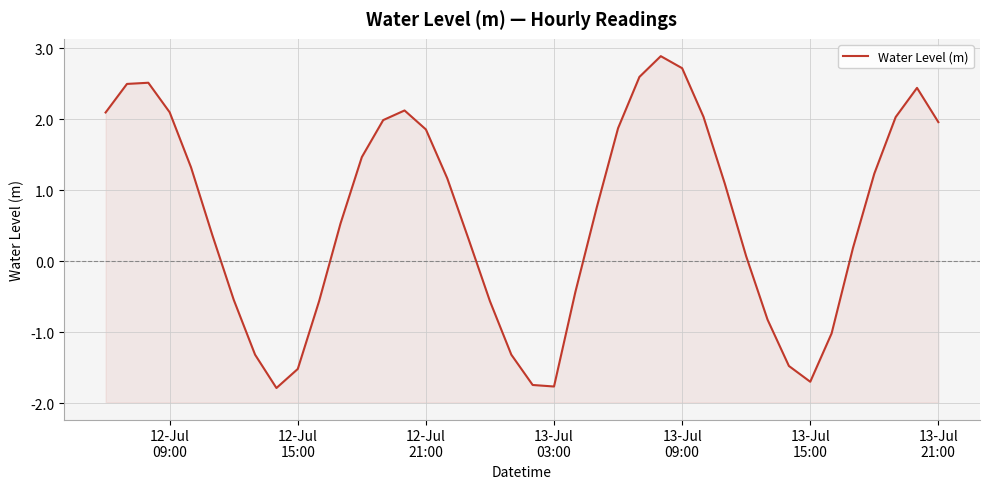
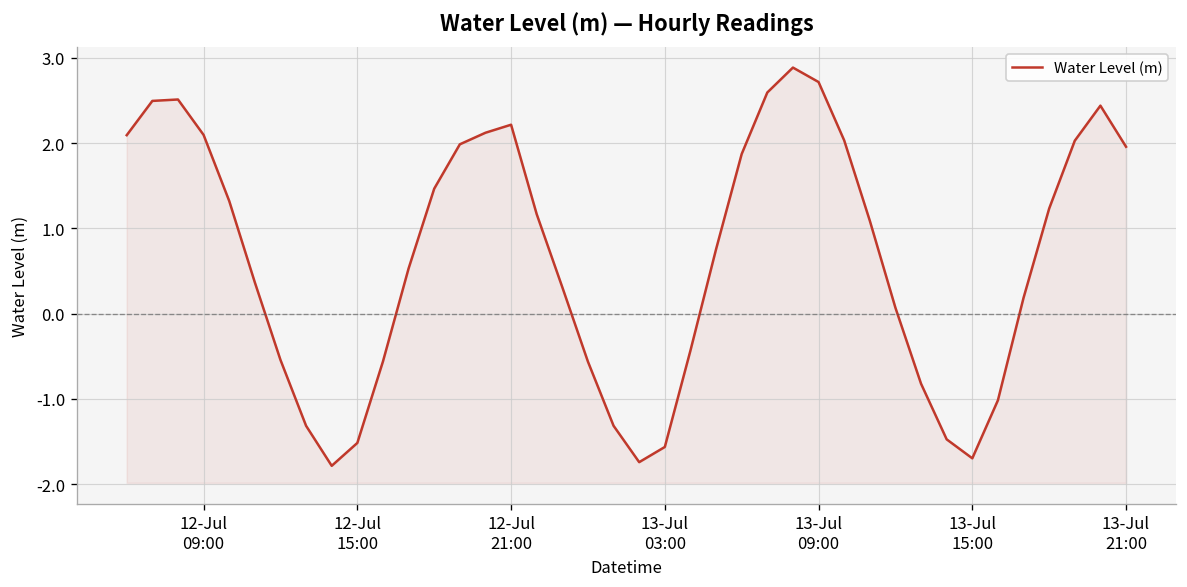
  {
    "12-Jul 09:00": 2.1,
    "12-Jul 15:00": -1.5,
-   "12-Jul 21:00": 1.9,
-   "13-Jul 03:00": -1.8,
+   "12-Jul 21:00": 2.2,
+   "13-Jul 03:00": -1.6,
    "13-Jul 09:00": 2.7,
    "13-Jul 15:00": -1.7,
    "13-Jul 21:00": 2.0
  }
